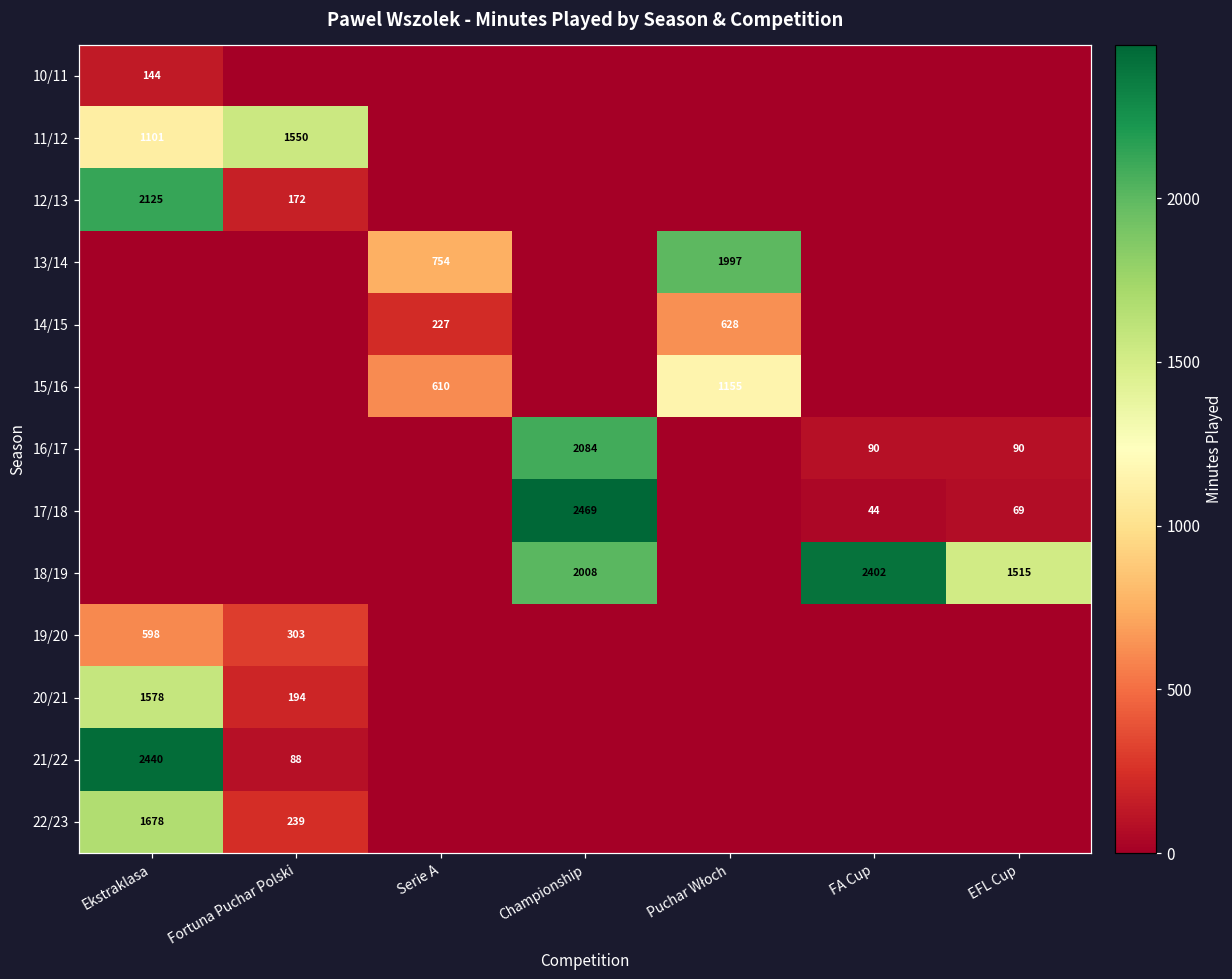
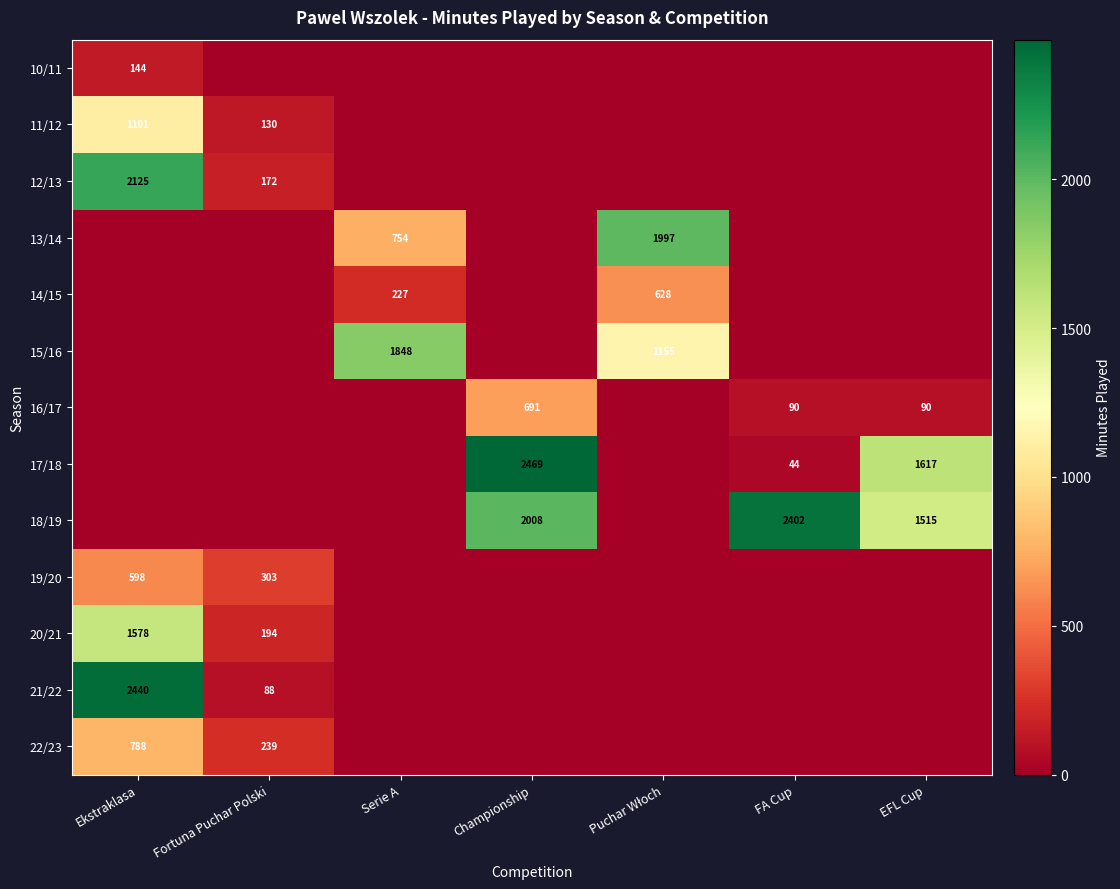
  {
    "10/11": {
      "Ekstraklasa": 144
    },
    "11/12": {
      "Ekstraklasa": 1101,
-     "Fortuna Puchar Polski": 1550
+     "Fortuna Puchar Polski": 130
    },
    "12/13": {
      "Ekstraklasa": 2125,
      "Fortuna Puchar Polski": 172
    },
    "13/14": {
      "Serie A": 754,
      "Puchar Włoch": 1997
    },
    "14/15": {
      "Serie A": 227,
      "Puchar Włoch": 628
    },
    "15/16": {
-     "Serie A": 610,
+     "Serie A": 1848,
      "Puchar Włoch": 1155
    },
    "16/17": {
-     "Championship": 2084,
+     "Championship": 691,
      "FA Cup": 90,
      "EFL Cup": 90
    },
    "17/18": {
      "Championship": 2469,
      "FA Cup": 44,
-     "EFL Cup": 69
+     "EFL Cup": 1617
    },
    "18/19": {
      "Championship": 2008,
      "FA Cup": 2402,
      "EFL Cup": 1515
    },
    "19/20": {
      "Ekstraklasa": 598,
      "Fortuna Puchar Polski": 303
    },
    "20/21": {
      "Ekstraklasa": 1578,
      "Fortuna Puchar Polski": 194
    },
    "21/22": {
      "Ekstraklasa": 2440,
      "Fortuna Puchar Polski": 88
    },
    "22/23": {
-     "Ekstraklasa": 1678,
+     "Ekstraklasa": 788,
      "Fortuna Puchar Polski": 239
    }
  }
